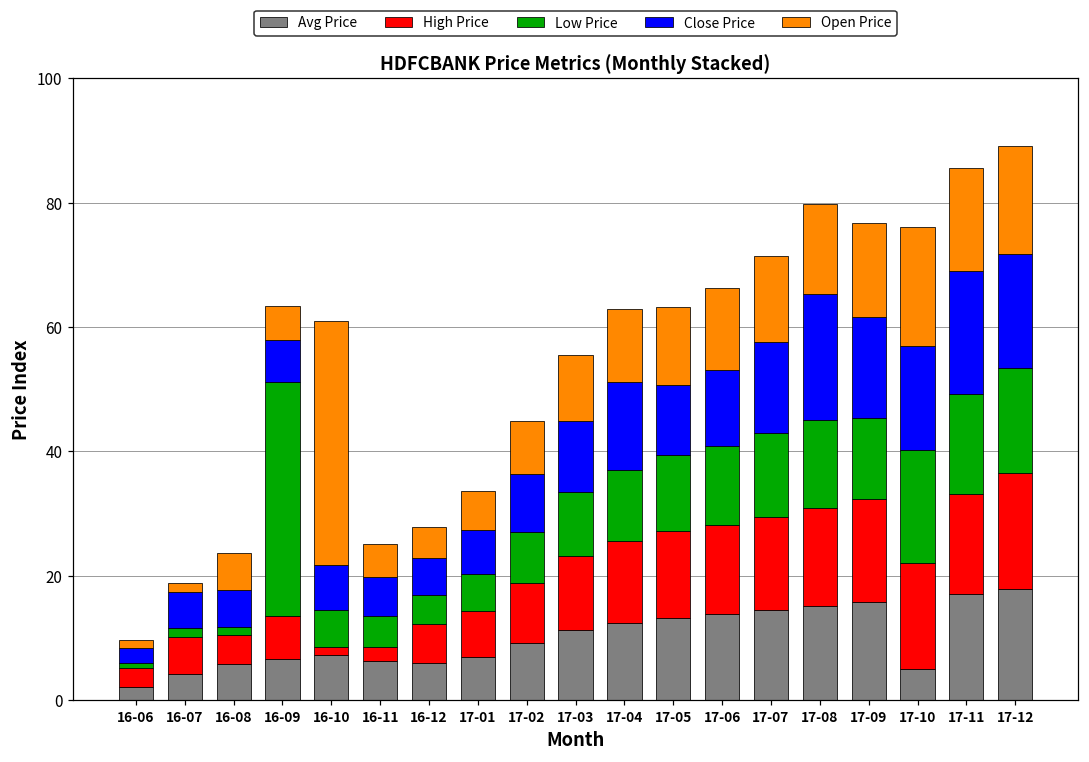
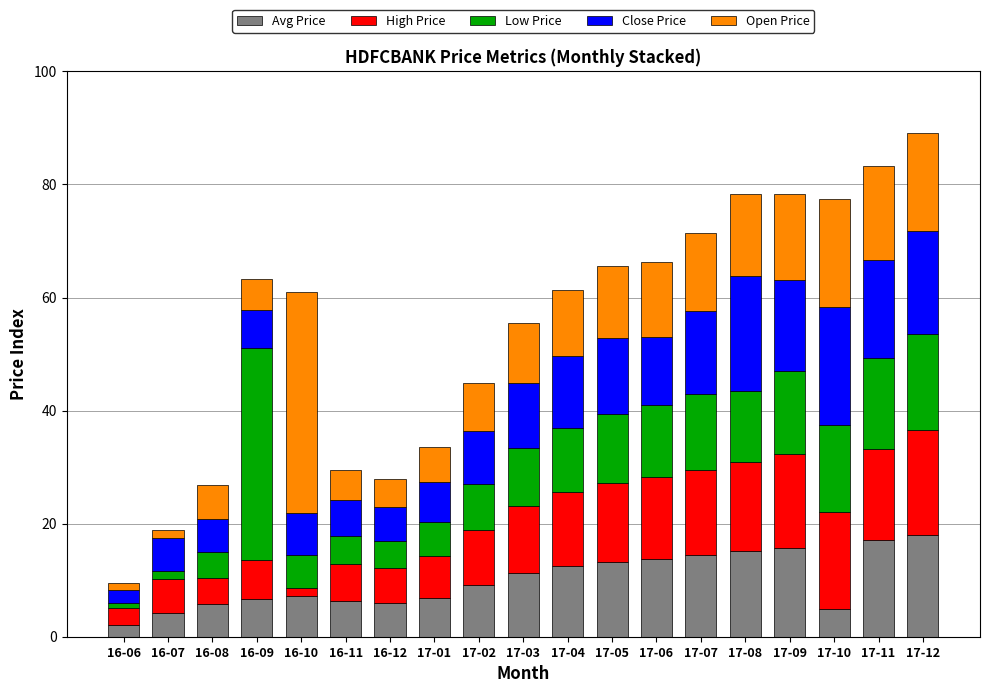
  {
    "Avg Price": {
      "16-06": 2,
      "16-07": 4,
      "16-08": 6,
      "16-09": 7,
      "16-10": 7,
      "16-11": 6,
      "16-12": 6,
      "17-01": 7,
      "17-02": 9,
      "17-03": 11,
      "17-04": 12,
      "17-05": 13,
      "17-06": 14,
      "17-07": 14,
      "17-08": 15,
      "17-09": 16,
      "17-10": 5,
      "17-11": 17,
      "17-12": 18
    },
    "High Price": {
      "16-06": 3,
      "16-07": 6,
      "16-08": 5,
      "16-09": 7,
      "16-10": 1,
-     "16-11": 2,
+     "16-11": 7,
      "16-12": 6,
      "17-01": 7,
      "17-02": 10,
      "17-03": 12,
      "17-04": 13,
      "17-05": 14,
      "17-06": 14,
      "17-07": 15,
      "17-08": 16,
      "17-09": 17,
      "17-10": 17,
      "17-11": 16,
      "17-12": 19
    },
    "Low Price": {
      "16-06": 1,
      "16-07": 1,
-     "16-08": 1,
+     "16-08": 4,
      "16-09": 38,
      "16-10": 6,
      "16-11": 5,
      "16-12": 5,
      "17-01": 6,
      "17-02": 8,
      "17-03": 10,
      "17-04": 11,
      "17-05": 12,
      "17-06": 13,
      "17-07": 13,
-     "17-08": 14,
-     "17-09": 13,
-     "17-10": 18,
+     "17-08": 13,
+     "17-09": 15,
+     "17-10": 15,
      "17-11": 16,
      "17-12": 17
    },
    "Close Price": {
      "16-06": 2,
      "16-07": 6,
      "16-08": 6,
      "16-09": 7,
      "16-10": 7,
      "16-11": 6,
      "16-12": 6,
      "17-01": 7,
      "17-02": 9,
      "17-03": 12,
-     "17-04": 14,
-     "17-05": 11,
+     "17-04": 13,
+     "17-05": 14,
      "17-06": 12,
      "17-07": 15,
      "17-08": 20,
      "17-09": 16,
-     "17-10": 17,
-     "17-11": 20,
+     "17-10": 21,
+     "17-11": 17,
      "17-12": 18
    },
    "Open Price": {
      "16-06": 1,
      "16-07": 1,
      "16-08": 6,
      "16-09": 6,
      "16-10": 39,
      "16-11": 5,
      "16-12": 5,
      "17-01": 6,
      "17-02": 9,
      "17-03": 11,
      "17-04": 12,
      "17-05": 13,
      "17-06": 13,
      "17-07": 14,
      "17-08": 15,
      "17-09": 15,
      "17-10": 19,
      "17-11": 17,
      "17-12": 17
    }
  }
